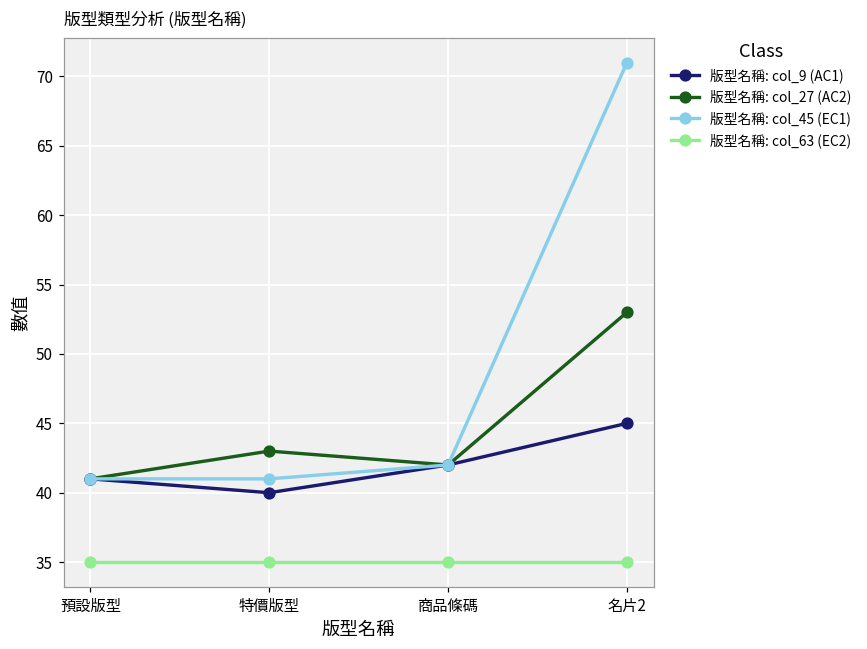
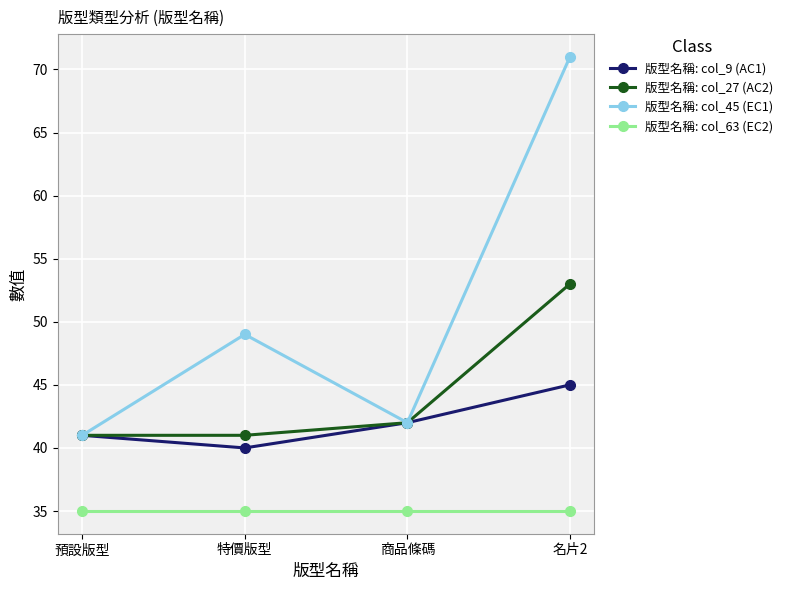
  {
    "版型名稱: col_9 (AC1)": {
      "特價版型": 40,
      "名片2": 45
    },
    "版型名稱: col_27 (AC2)": {
-     "特價版型": 43,
+     "特價版型": 41,
      "名片2": 53
    },
    "版型名稱: col_45 (EC1)": {
-     "特價版型": 41,
+     "特價版型": 49,
      "名片2": 71
    },
    "版型名稱: col_63 (EC2)": {
      "預設版型": 35,
      "特價版型": 35,
      "商品條碼": 35,
      "名片2": 35
    }
  }
